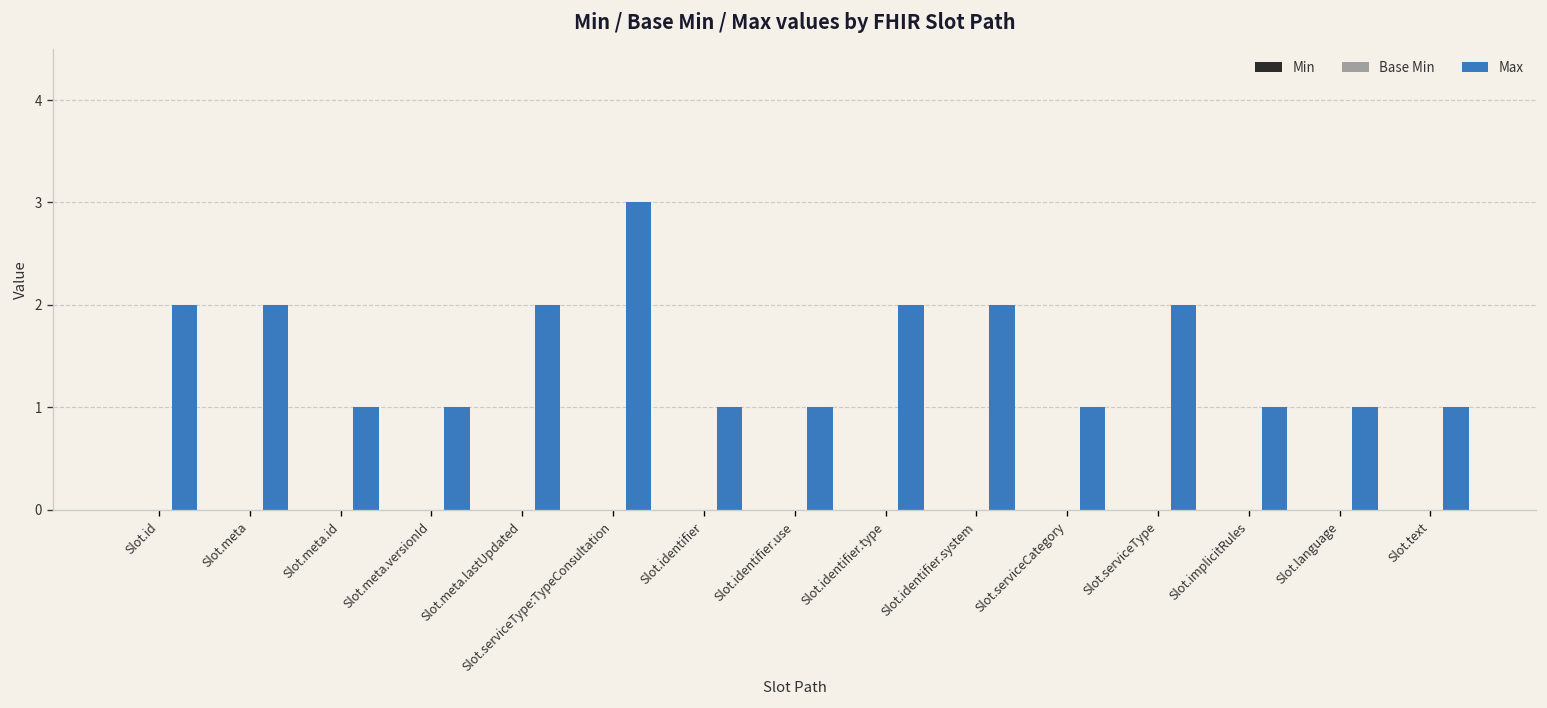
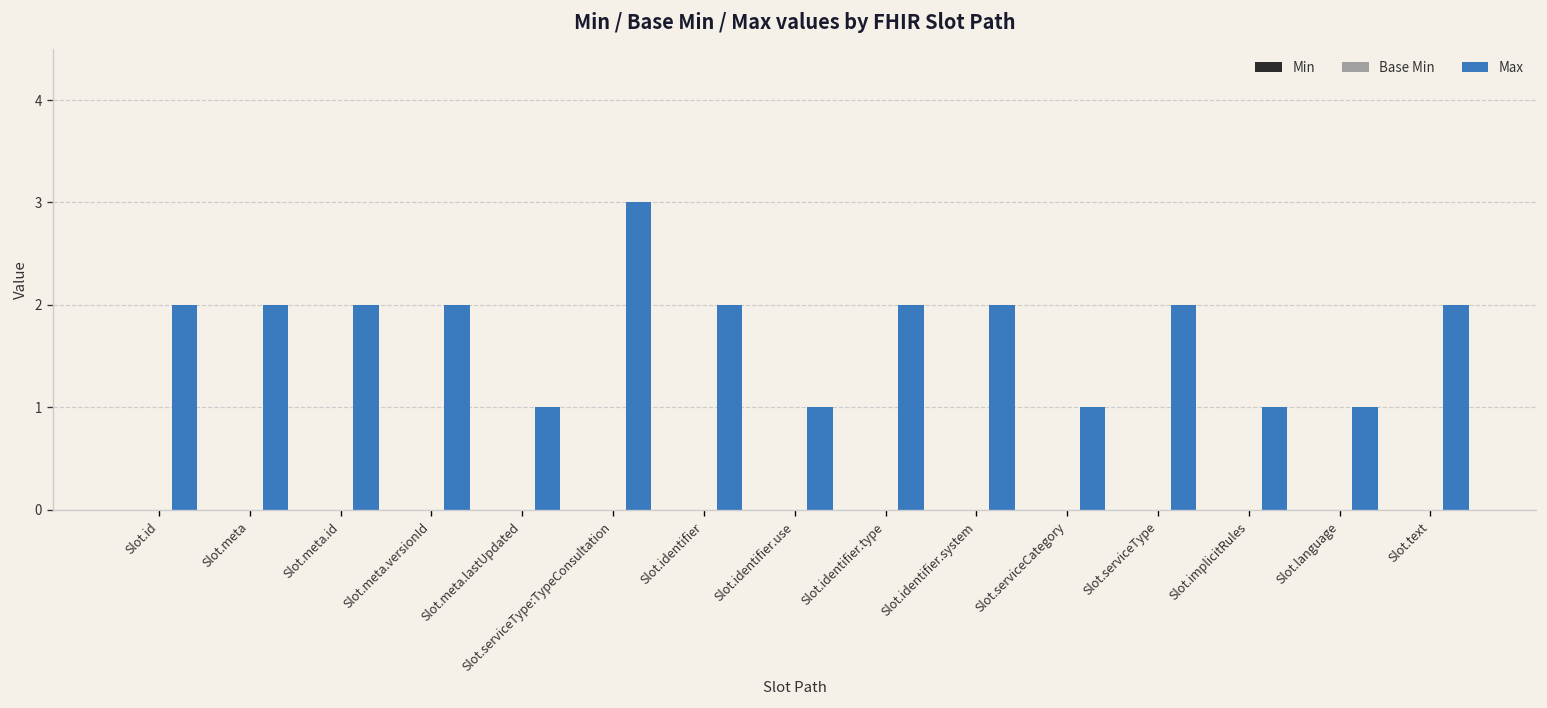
  {
    "Min": {
      "Slot.id": 0,
      "Slot.meta": 0,
      "Slot.meta.id": 0,
      "Slot.meta.versionId": 0,
      "Slot.meta.lastUpdated": 0,
      "Slot.serviceType:TypeConsultation": 0,
      "Slot.identifier": 0,
      "Slot.identifier.use": 0,
      "Slot.identifier.type": 0,
      "Slot.identifier.system": 0,
      "Slot.serviceCategory": 0,
      "Slot.serviceType": 0,
      "Slot.implicitRules": 0,
      "Slot.language": 0,
      "Slot.text": 0
    },
    "Base Min": {
      "Slot.id": 0,
      "Slot.meta": 0,
      "Slot.meta.id": 0,
      "Slot.meta.versionId": 0,
      "Slot.meta.lastUpdated": 0,
      "Slot.serviceType:TypeConsultation": 0,
      "Slot.identifier": 0,
      "Slot.identifier.use": 0,
      "Slot.identifier.type": 0,
      "Slot.identifier.system": 0,
      "Slot.serviceCategory": 0,
      "Slot.serviceType": 0,
      "Slot.implicitRules": 0,
      "Slot.language": 0,
      "Slot.text": 0
    },
    "Max": {
      "Slot.id": 2,
      "Slot.meta": 2,
-     "Slot.meta.id": 1,
-     "Slot.meta.versionId": 1,
-     "Slot.meta.lastUpdated": 2,
+     "Slot.meta.id": 2,
+     "Slot.meta.versionId": 2,
+     "Slot.meta.lastUpdated": 1,
      "Slot.serviceType:TypeConsultation": 3,
-     "Slot.identifier": 1,
+     "Slot.identifier": 2,
      "Slot.identifier.use": 1,
      "Slot.identifier.type": 2,
      "Slot.identifier.system": 2,
      "Slot.serviceCategory": 1,
      "Slot.serviceType": 2,
      "Slot.implicitRules": 1,
      "Slot.language": 1,
-     "Slot.text": 1
+     "Slot.text": 2
    }
  }
